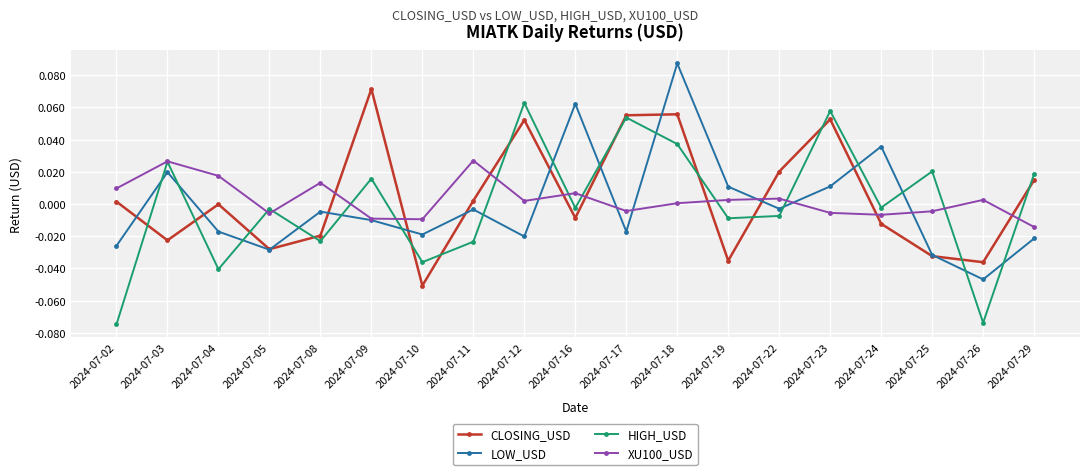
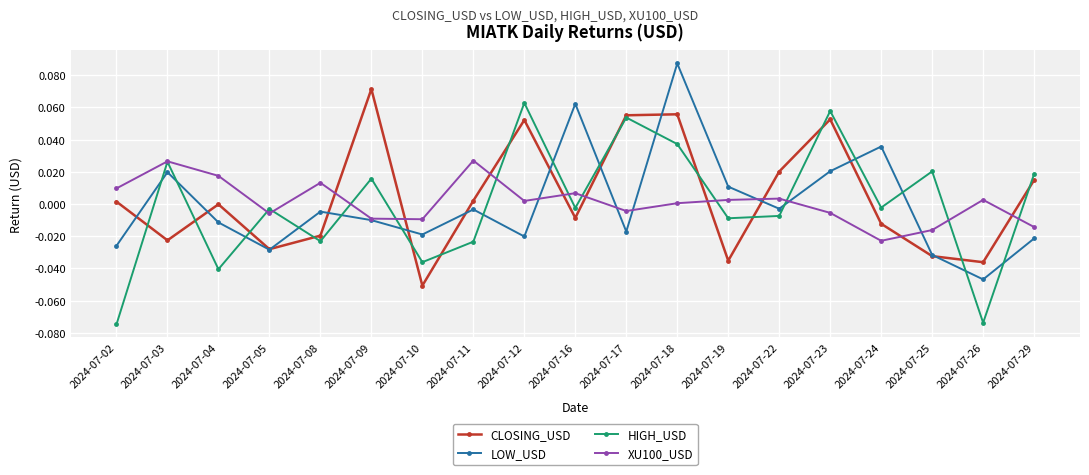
  {
    "CLOSING_USD": {
      "2024-07-02": 0.001,
      "2024-07-03": -0.023,
      "2024-07-04": 0.000,
      "2024-07-08": -0.020,
      "2024-07-09": 0.071,
      "2024-07-10": -0.051,
      "2024-07-11": 0.002,
      "2024-07-12": 0.052,
      "2024-07-16": -0.009,
      "2024-07-18": 0.056,
      "2024-07-19": -0.035,
      "2024-07-22": 0.020,
      "2024-07-23": 0.053,
      "2024-07-24": -0.012,
      "2024-07-26": -0.036,
      "2024-07-29": 0.015
    },
    "LOW_USD": {
      "2024-07-02": -0.026,
      "2024-07-03": 0.020,
-     "2024-07-04": -0.017,
+     "2024-07-04": -0.011,
      "2024-07-08": -0.005,
      "2024-07-10": -0.019,
      "2024-07-11": -0.003,
      "2024-07-12": -0.020,
      "2024-07-16": 0.062,
      "2024-07-17": -0.017,
      "2024-07-18": 0.087,
      "2024-07-19": 0.011,
      "2024-07-22": -0.003,
-     "2024-07-23": 0.011,
+     "2024-07-23": 0.020,
      "2024-07-24": 0.036,
      "2024-07-26": -0.047,
      "2024-07-29": -0.021
    },
    "HIGH_USD": {
      "2024-07-02": -0.075,
      "2024-07-04": -0.041,
      "2024-07-05": -0.003,
      "2024-07-08": -0.023,
      "2024-07-09": 0.016,
      "2024-07-10": -0.036,
      "2024-07-11": -0.023,
      "2024-07-12": 0.063,
      "2024-07-16": -0.002,
      "2024-07-18": 0.037,
      "2024-07-19": -0.009,
      "2024-07-22": -0.007,
      "2024-07-23": 0.058,
      "2024-07-24": -0.002,
      "2024-07-25": 0.020,
      "2024-07-26": -0.074,
      "2024-07-29": 0.019
    },
    "XU100_USD": {
      "2024-07-02": 0.010,
      "2024-07-04": 0.017,
      "2024-07-05": -0.006,
      "2024-07-08": 0.013,
      "2024-07-10": -0.009,
      "2024-07-11": 0.027,
      "2024-07-12": 0.002,
      "2024-07-16": 0.007,
      "2024-07-17": -0.004,
      "2024-07-18": 0.000,
      "2024-07-19": 0.003,
      "2024-07-22": 0.003,
      "2024-07-23": -0.006,
-     "2024-07-24": -0.007,
-     "2024-07-25": -0.005,
+     "2024-07-24": -0.023,
+     "2024-07-25": -0.016,
      "2024-07-26": 0.003,
      "2024-07-29": -0.014
    }
  }
